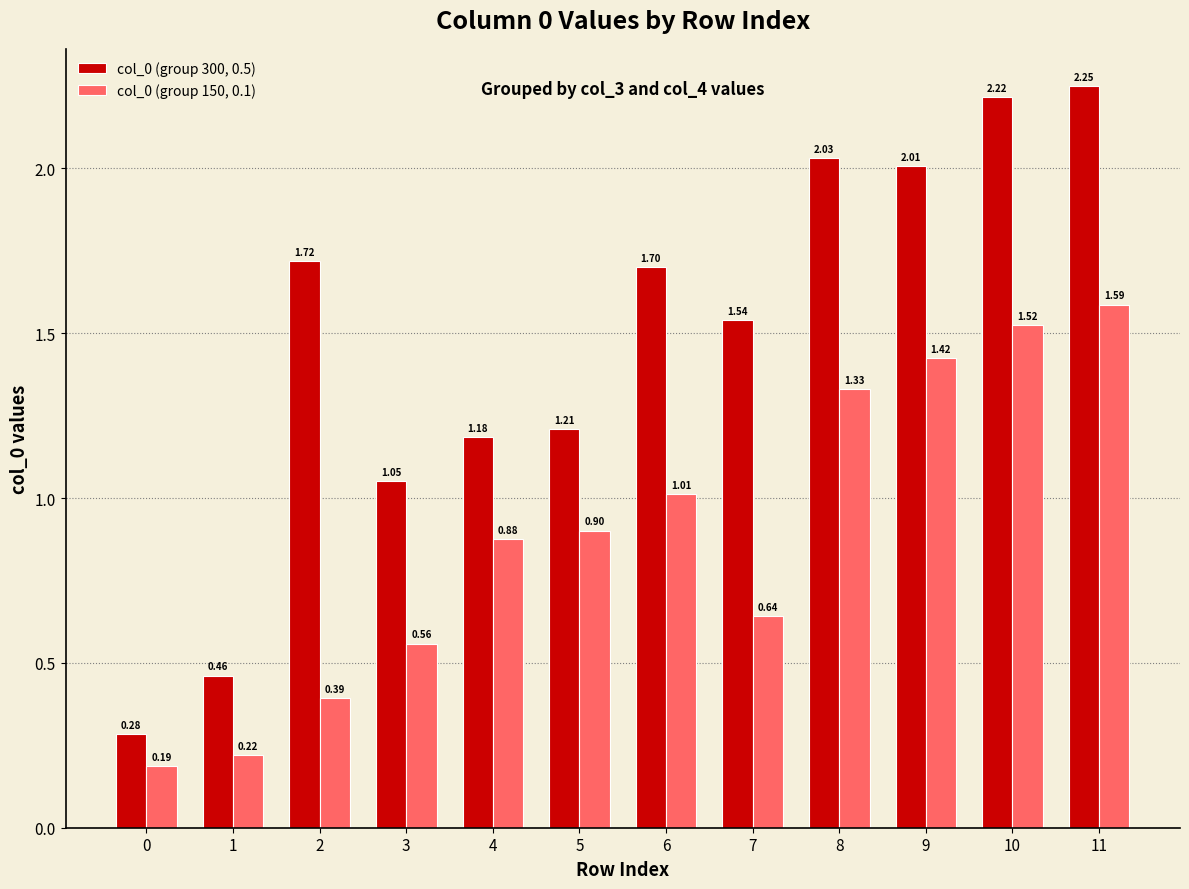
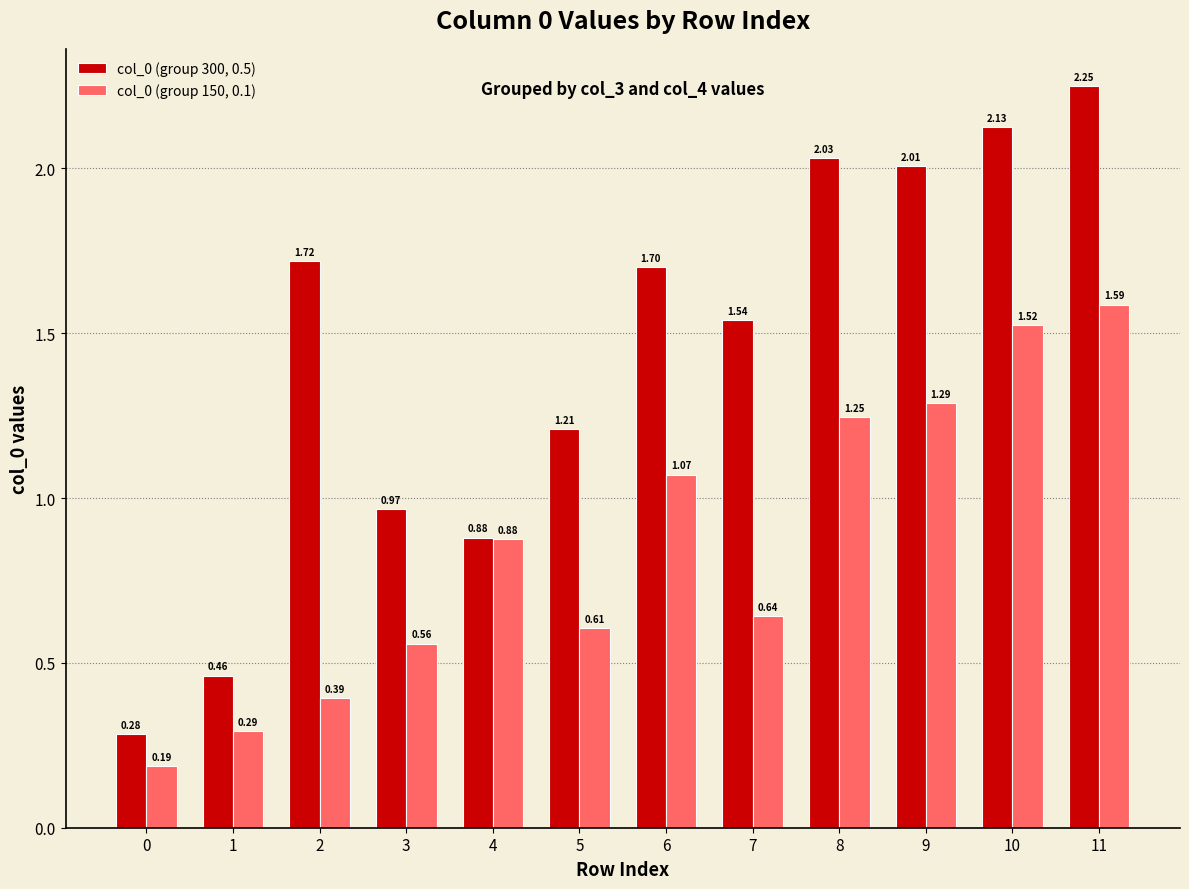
  {
    "col_0 (group 300, 0.5)": {
      "0": 0.28,
      "1": 0.46,
      "2": 1.72,
-     "3": 1.05,
-     "4": 1.18,
+     "3": 0.97,
+     "4": 0.88,
      "5": 1.21,
      "6": 1.70,
      "7": 1.54,
      "8": 2.03,
      "9": 2.01,
-     "10": 2.22,
+     "10": 2.13,
      "11": 2.25
    },
    "col_0 (group 150, 0.1)": {
      "0": 0.19,
-     "1": 0.22,
+     "1": 0.29,
      "2": 0.39,
      "3": 0.56,
      "4": 0.88,
-     "5": 0.90,
-     "6": 1.01,
+     "5": 0.61,
+     "6": 1.07,
      "7": 0.64,
-     "8": 1.33,
-     "9": 1.42,
+     "8": 1.25,
+     "9": 1.29,
      "10": 1.52,
      "11": 1.59
    }
  }
